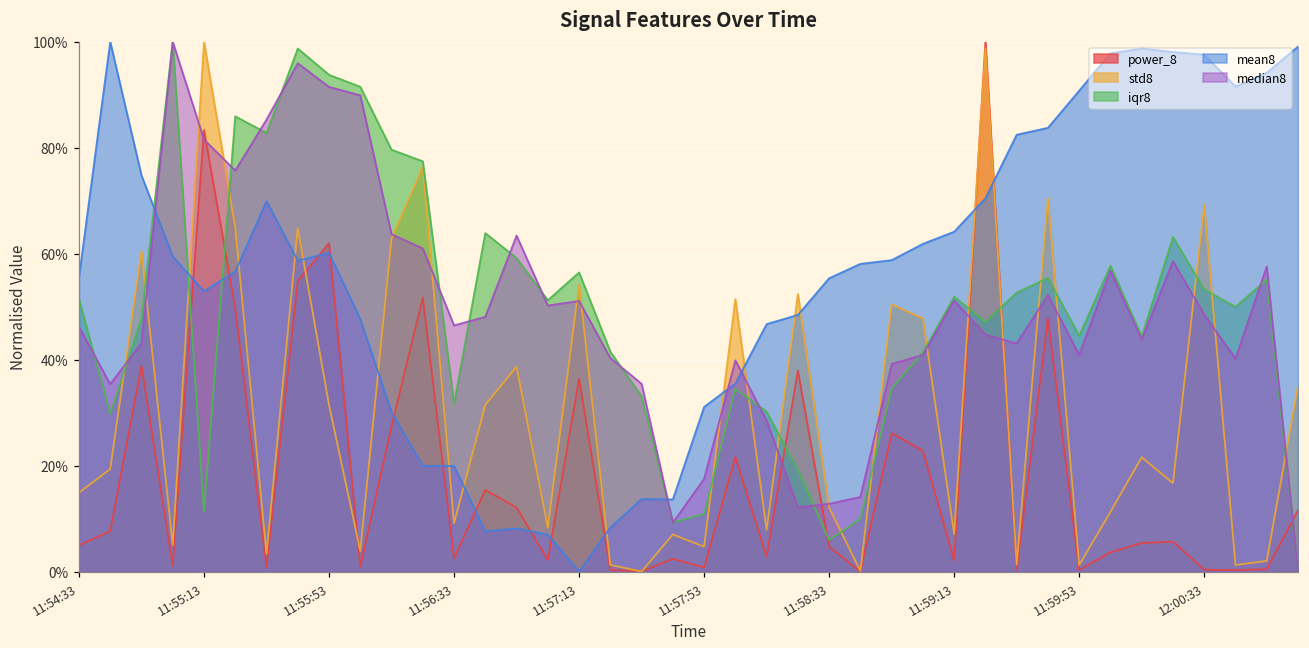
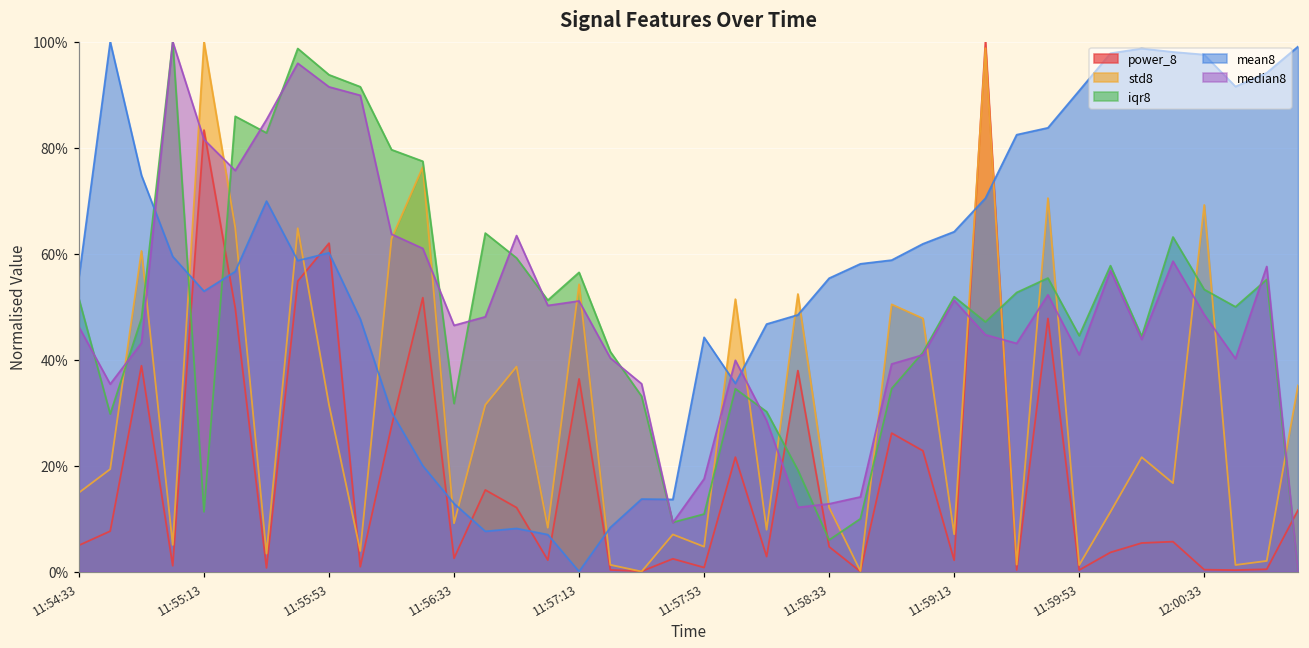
  {
    "power_8": {
      "11:54:33": "5%",
      "11:55:13": "83%",
      "11:55:53": "62%",
      "11:56:33": "3%",
      "11:57:13": "36%",
      "11:57:53": "1%",
      "11:58:33": "5%",
      "11:59:13": "2%",
      "11:59:53": "0%",
      "12:00:33": "0%"
    },
    "std8": {
      "11:54:33": "15%",
      "11:55:13": "100%",
      "11:55:53": "31%",
      "11:56:33": "9%",
      "11:57:13": "54%",
      "11:57:53": "5%",
      "11:58:33": "12%",
      "11:59:13": "7%",
      "11:59:53": "1%",
      "12:00:33": "69%"
    },
    "iqr8": {
      "11:54:33": "51%",
      "11:55:13": "11%",
      "11:55:53": "94%",
      "11:56:33": "32%",
      "11:57:13": "56%",
      "11:57:53": "11%",
      "11:58:33": "6%",
      "11:59:13": "52%",
      "11:59:53": "45%",
      "12:00:33": "53%"
    },
    "mean8": {
      "11:54:33": "56%",
      "11:55:13": "53%",
      "11:55:53": "60%",
-     "11:56:33": "20%",
+     "11:56:33": "13%",
      "11:57:13": "0%",
-     "11:57:53": "31%",
+     "11:57:53": "44%",
      "11:58:33": "55%",
      "11:59:13": "64%",
      "11:59:53": "91%"
    },
    "median8": {
      "11:54:33": "46%",
      "11:55:13": "82%",
      "11:55:53": "91%",
      "11:56:33": "46%",
      "11:57:13": "51%",
      "11:57:53": "17%",
      "11:58:33": "13%",
      "11:59:13": "51%",
      "11:59:53": "41%",
      "12:00:33": "48%"
    }
  }
